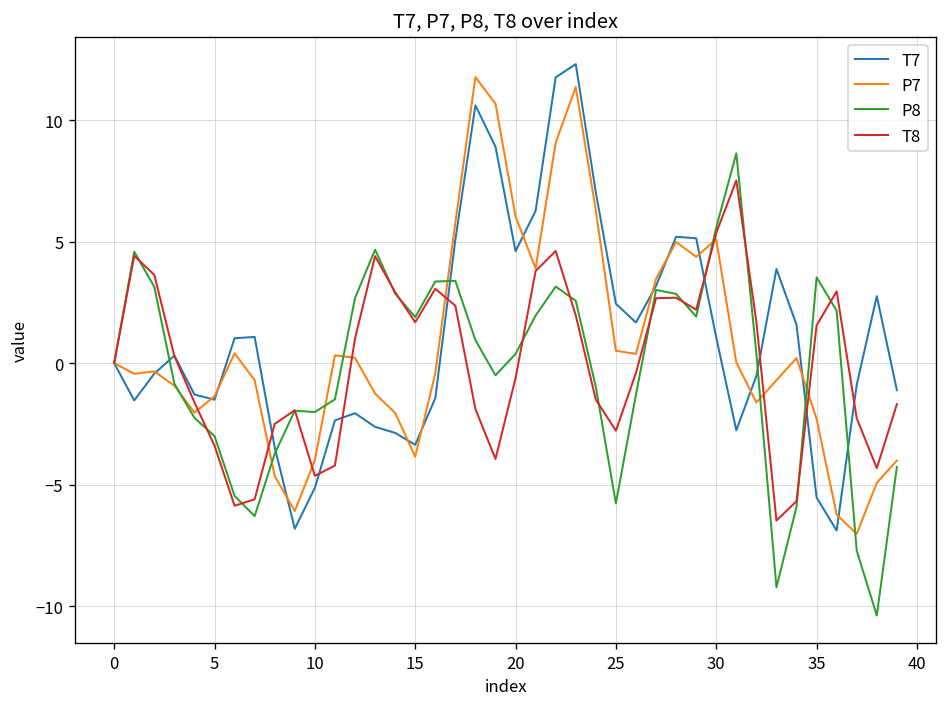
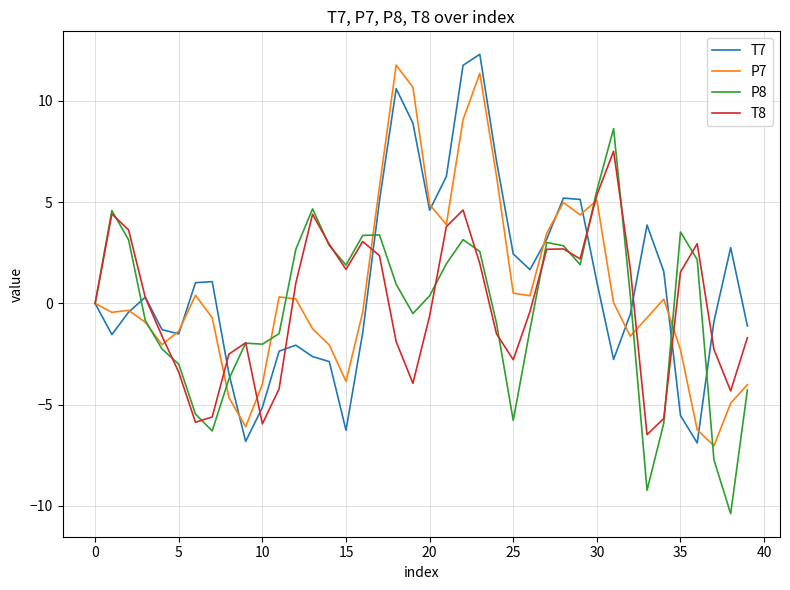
  {
    "T7": {
      "5": -1.5,
      "10": -5.1,
-     "15": -3.4,
+     "15": -6.3,
      "20": 4.6,
      "25": 2.4,
      "30": 1.1,
      "35": -5.5
    },
    "P7": {
      "5": -1.4,
      "10": -4.0,
      "15": -3.8,
-     "20": 6.0,
+     "20": 4.9,
      "25": 0.5,
      "30": 5.1,
      "35": -2.3
    },
    "P8": {
      "5": -3.0,
      "10": -2.0,
      "15": 1.9,
      "20": 0.4,
      "25": -5.8,
      "30": 5.6,
      "35": 3.5
    },
    "T8": {
      "5": -3.4,
-     "10": -4.6,
+     "10": -5.9,
      "15": 1.7,
      "20": -0.6,
      "25": -2.8,
      "30": 5.4,
      "35": 1.6
    }
  }
